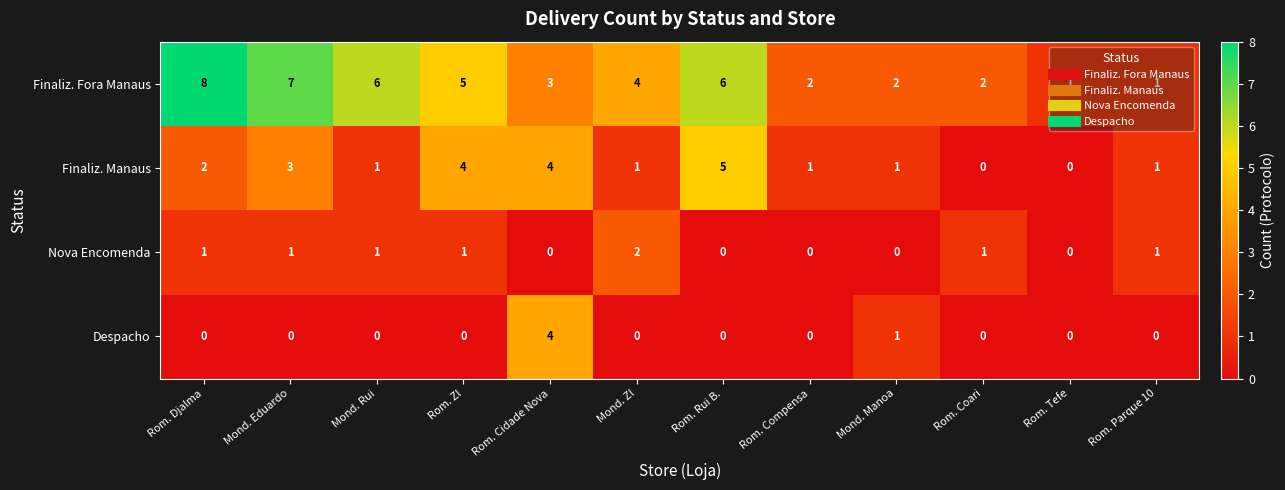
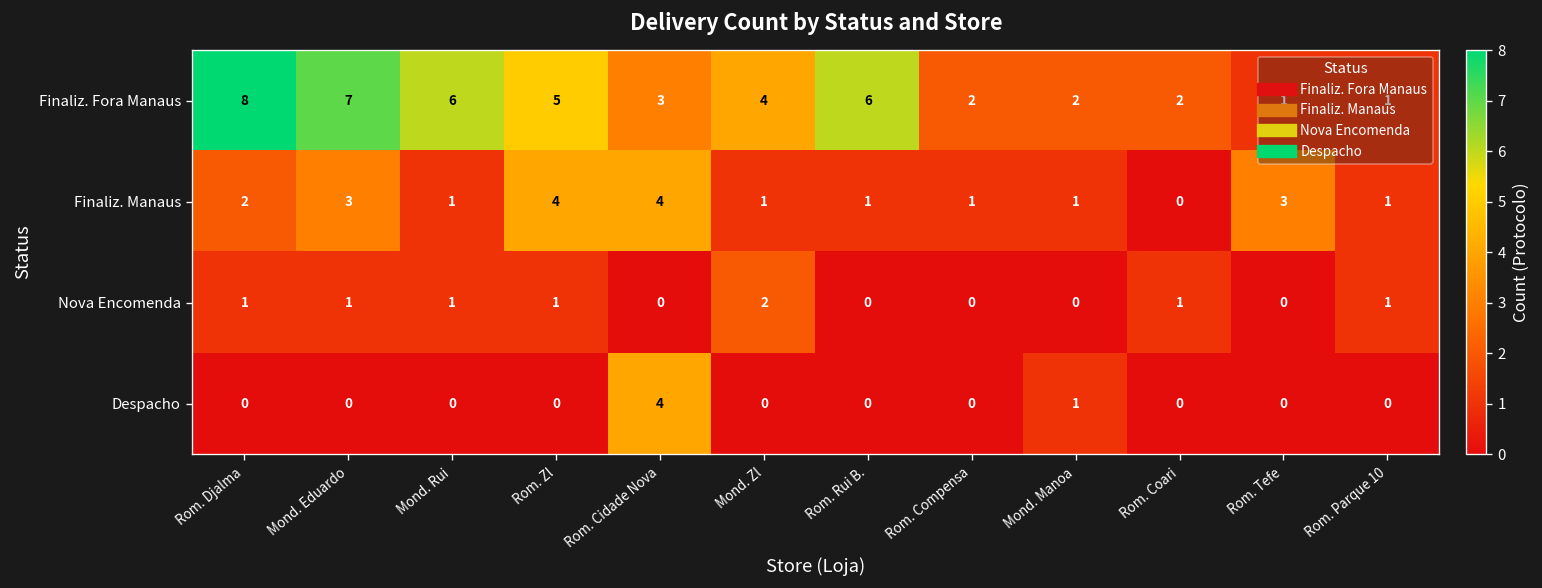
  {
    "Finaliz. Fora Manaus": {
      "Rom. Djalma": 8,
      "Mond. Eduardo": 7,
      "Mond. Rui": 6,
      "Rom. Zl": 5,
      "Rom. Cidade Nova": 3,
      "Mond. Zl": 4,
      "Rom. Rui B.": 6,
      "Rom. Compensa": 2,
      "Mond. Manoa": 2,
      "Rom. Coari": 2
    },
    "Finaliz. Manaus": {
      "Rom. Djalma": 2,
      "Mond. Eduardo": 3,
      "Mond. Rui": 1,
      "Rom. Zl": 4,
      "Rom. Cidade Nova": 4,
      "Mond. Zl": 1,
-     "Rom. Rui B.": 5,
+     "Rom. Rui B.": 1,
      "Rom. Compensa": 1,
      "Mond. Manoa": 1,
      "Rom. Coari": 0,
-     "Rom. Tefe": 0,
+     "Rom. Tefe": 3,
      "Rom. Parque 10": 1
    },
    "Nova Encomenda": {
      "Rom. Djalma": 1,
      "Mond. Eduardo": 1,
      "Mond. Rui": 1,
      "Rom. Zl": 1,
      "Rom. Cidade Nova": 0,
      "Mond. Zl": 2,
      "Rom. Rui B.": 0,
      "Rom. Compensa": 0,
      "Mond. Manoa": 0,
      "Rom. Coari": 1,
      "Rom. Tefe": 0,
      "Rom. Parque 10": 1
    },
    "Despacho": {
      "Rom. Djalma": 0,
      "Mond. Eduardo": 0,
      "Mond. Rui": 0,
      "Rom. Zl": 0,
      "Rom. Cidade Nova": 4,
      "Mond. Zl": 0,
      "Rom. Rui B.": 0,
      "Rom. Compensa": 0,
      "Mond. Manoa": 1,
      "Rom. Coari": 0,
      "Rom. Tefe": 0,
      "Rom. Parque 10": 0
    }
  }
